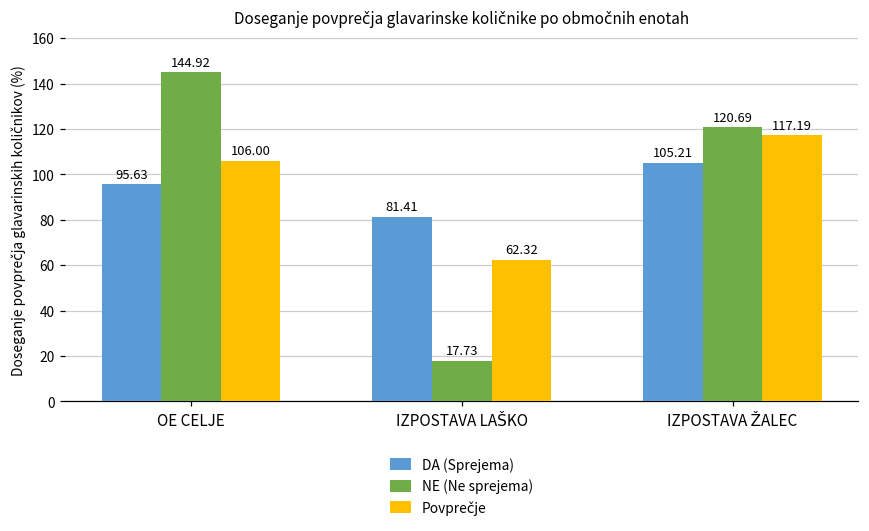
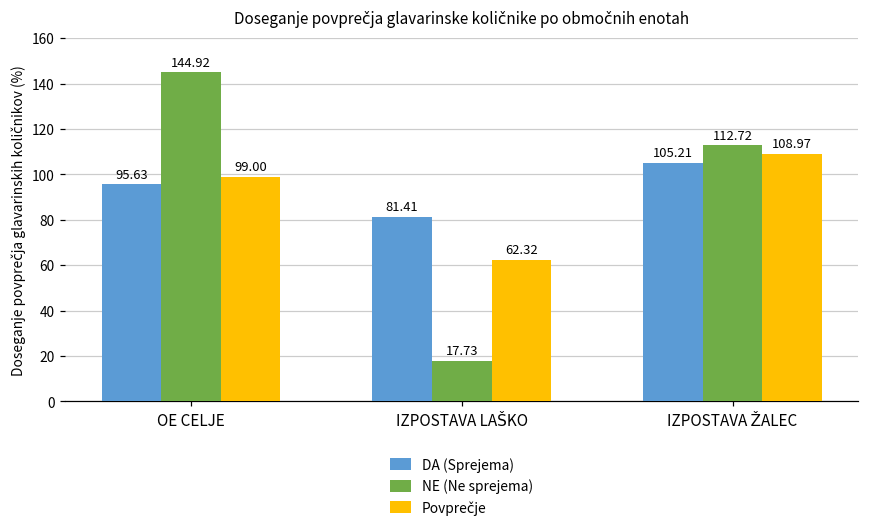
  {
    "DA (Sprejema)": {
      "OE CELJE": 95.63,
      "IZPOSTAVA LAŠKO": 81.41,
      "IZPOSTAVA ŽALEC": 105.21
    },
    "NE (Ne sprejema)": {
      "OE CELJE": 144.92,
      "IZPOSTAVA LAŠKO": 17.73,
-     "IZPOSTAVA ŽALEC": 120.69
+     "IZPOSTAVA ŽALEC": 112.72
    },
    "Povprečje": {
-     "OE CELJE": 106.00,
+     "OE CELJE": 99.00,
      "IZPOSTAVA LAŠKO": 62.32,
-     "IZPOSTAVA ŽALEC": 117.19
+     "IZPOSTAVA ŽALEC": 108.97
    }
  }
